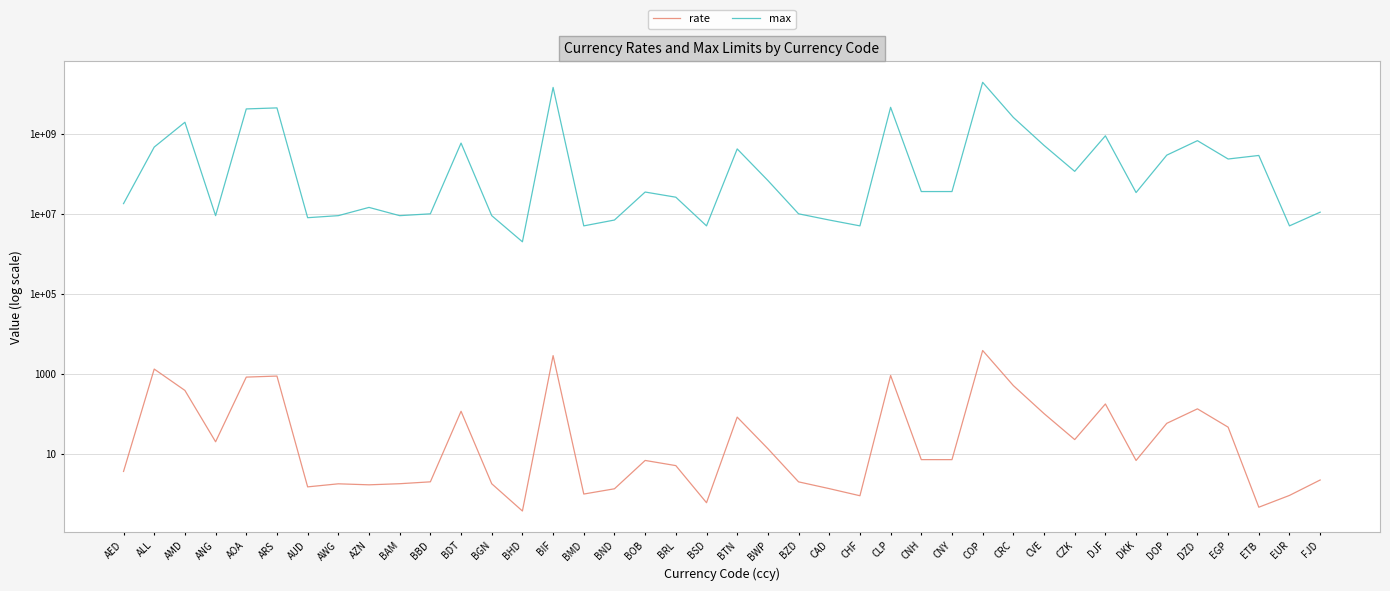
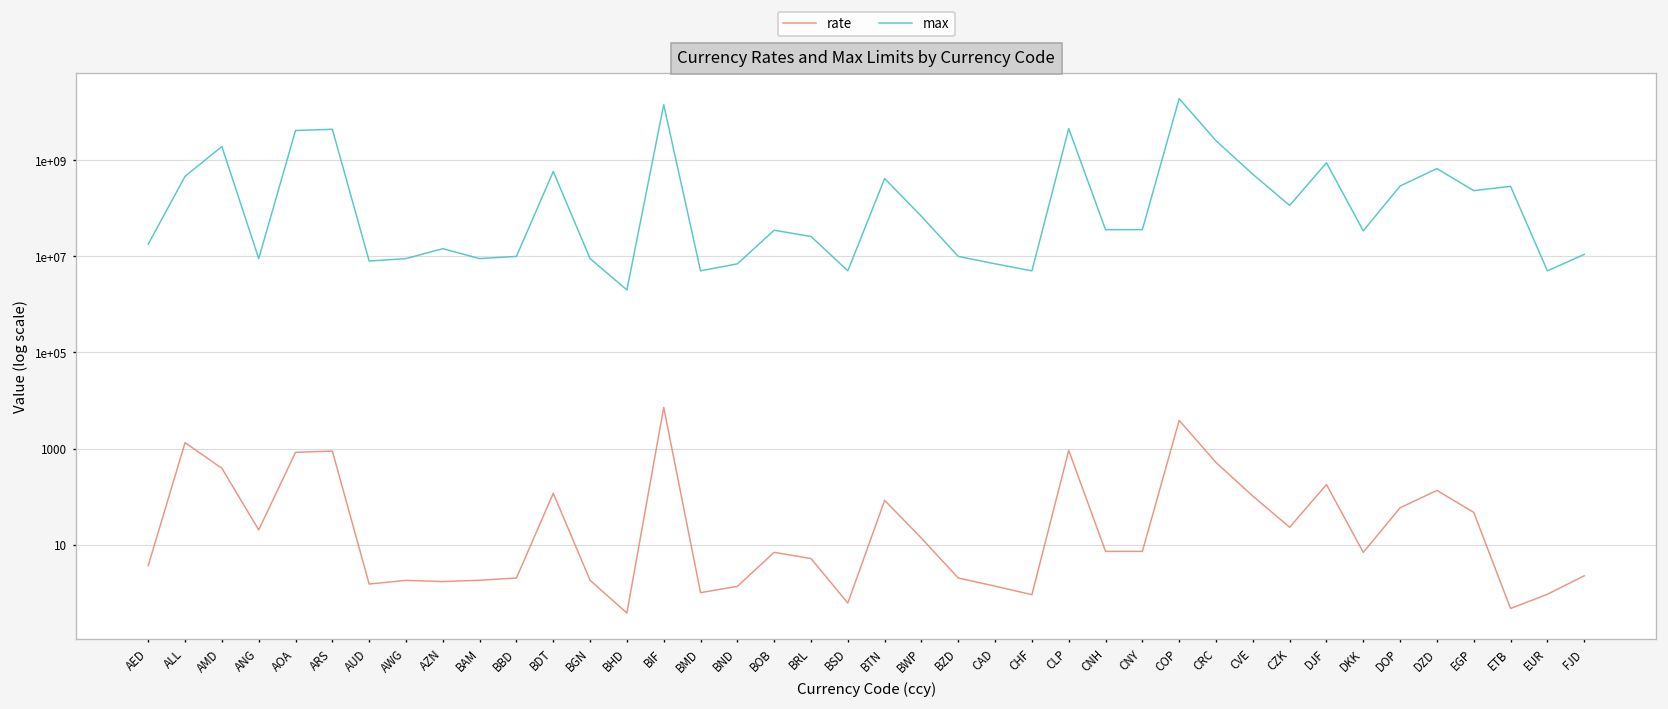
  {
    "rate": {
      "AED": 4,
      "ALL": 1300,
      "AMD": 400,
      "ANG": 20,
      "AOA": 800,
      "ARS": 900,
      "AUD": 1.5,
      "AWG": 2,
      "AZN": 1.7,
      "BAM": 2,
      "BBD": 2,
      "BDT": 120,
      "BGN": 2,
      "BHD": 0.4,
-     "BIF": 3000,
+     "BIF": 7000,
      "BMD": 1,
      "BND": 1.4,
      "BOB": 7,
      "BRL": 5,
      "BSD": 0.6,
      "BTN": 80,
      "BWP": 14,
      "BZD": 2,
      "CAD": 1.4,
      "CHF": 1,
      "CLP": 900,
      "CNH": 7,
      "CNY": 7,
      "COP": 4000,
      "CRC": 500,
      "CVE": 100,
      "CZK": 20,
      "DJF": 200,
      "DKK": 7,
      "DOP": 60,
      "DZD": 130,
      "EGP": 50,
      "ETB": 0.5,
      "EUR": 1,
      "FJD": 2
    },
    "max": {
      "AED": 20000000,
      "ALL": 500000000,
      "AMD": 2000000000,
      "ANG": 9000000,
      "AOA": 4000000000,
      "ARS": 4000000000,
      "AUD": 8000000,
      "AWG": 9000000,
      "AZN": 14000000,
      "BAM": 9000000,
      "BBD": 10000000,
      "BDT": 600000000,
      "BGN": 9000000,
      "BHD": 2000000,
      "BIF": 14000000000,
      "BMD": 5000000,
      "BND": 7000000,
      "BOB": 40000000,
      "BRL": 30000000,
      "BSD": 5000000,
      "BTN": 400000000,
      "BWP": 70000000,
      "BZD": 10000000,
      "CAD": 7000000,
      "CHF": 5000000,
      "CLP": 5000000000,
      "CNH": 40000000,
      "CNY": 40000000,
      "COP": 20000000000,
      "CRC": 3000000000,
      "CVE": 500000000,
      "CZK": 120000000,
      "DJF": 900000000,
      "DKK": 30000000,
      "DOP": 300000000,
      "DZD": 700000000,
      "EGP": 200000000,
      "ETB": 300000000,
      "EUR": 5000000,
      "FJD": 11000000
    }
  }
